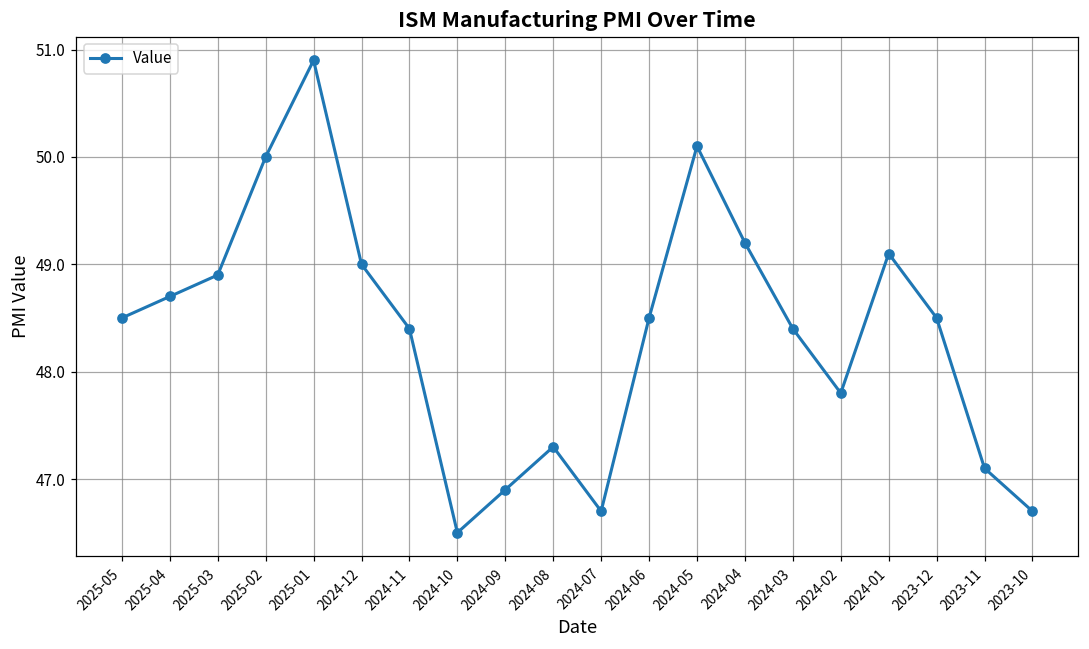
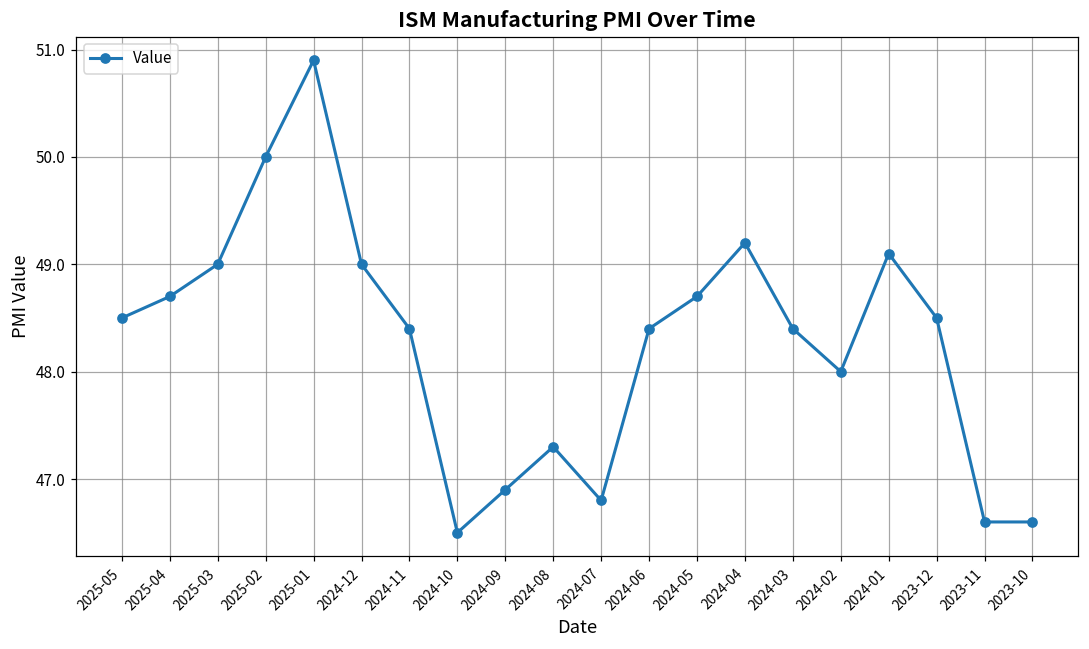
  {
    "2025-05": 48.5,
    "2025-04": 48.7,
-   "2025-03": 48.9,
+   "2025-03": 49.0,
    "2025-02": 50.0,
    "2025-01": 50.9,
    "2024-12": 49.0,
    "2024-11": 48.4,
    "2024-10": 46.5,
    "2024-09": 46.9,
    "2024-08": 47.3,
-   "2024-07": 46.7,
-   "2024-06": 48.5,
-   "2024-05": 50.1,
+   "2024-07": 46.8,
+   "2024-06": 48.4,
+   "2024-05": 48.7,
    "2024-04": 49.2,
    "2024-03": 48.4,
-   "2024-02": 47.8,
+   "2024-02": 48.0,
    "2024-01": 49.1,
    "2023-12": 48.5,
-   "2023-11": 47.1,
-   "2023-10": 46.7
+   "2023-11": 46.6,
+   "2023-10": 46.6
  }
